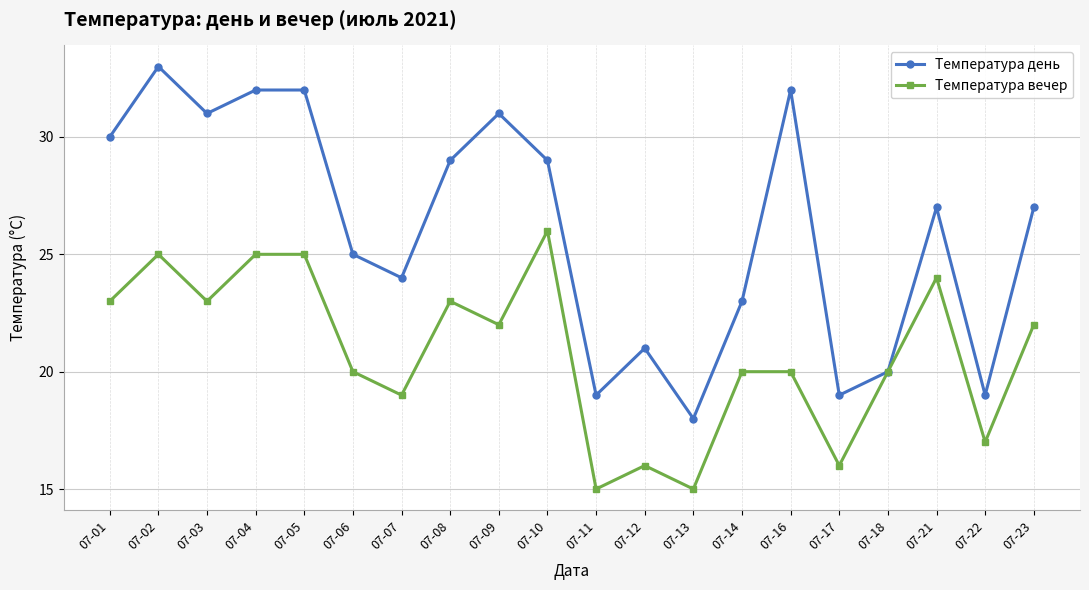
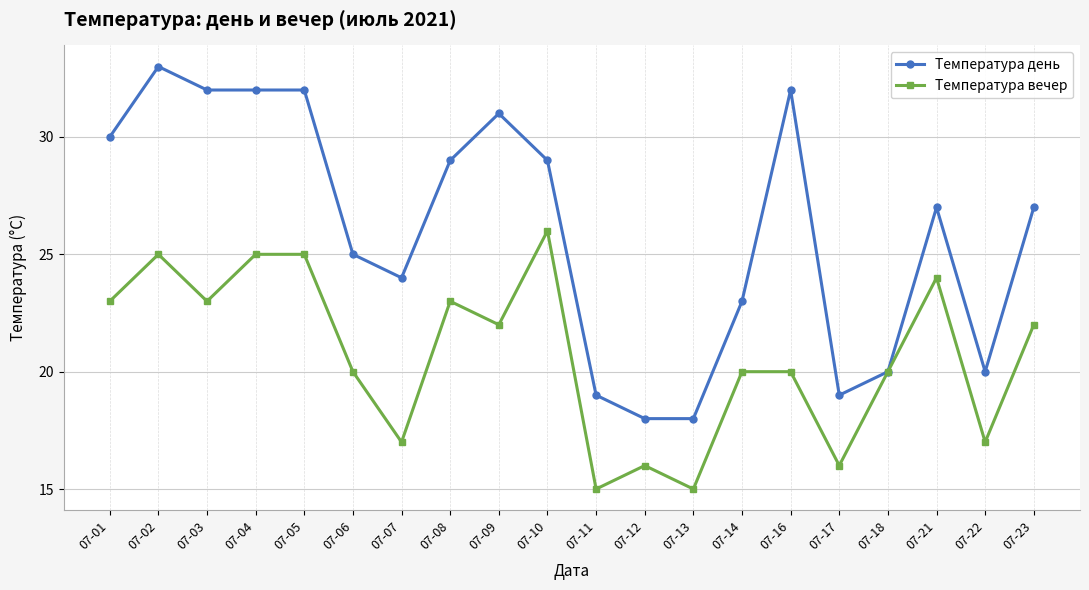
  {
    "Температура день": {
      "07-01": 30,
      "07-02": 33,
-     "07-03": 31,
+     "07-03": 32,
      "07-04": 32,
      "07-05": 32,
      "07-06": 25,
      "07-07": 24,
      "07-08": 29,
      "07-09": 31,
      "07-10": 29,
      "07-11": 19,
-     "07-12": 21,
+     "07-12": 18,
      "07-13": 18,
      "07-14": 23,
      "07-16": 32,
      "07-17": 19,
      "07-21": 27,
-     "07-22": 19,
+     "07-22": 20,
      "07-23": 27
    },
    "Температура вечер": {
      "07-01": 23,
      "07-02": 25,
      "07-03": 23,
      "07-04": 25,
      "07-05": 25,
      "07-06": 20,
-     "07-07": 19,
+     "07-07": 17,
      "07-08": 23,
      "07-09": 22,
      "07-10": 26,
      "07-11": 15,
      "07-12": 16,
      "07-13": 15,
      "07-14": 20,
      "07-16": 20,
      "07-17": 16,
      "07-21": 24,
      "07-22": 17,
      "07-23": 22
    }
  }
